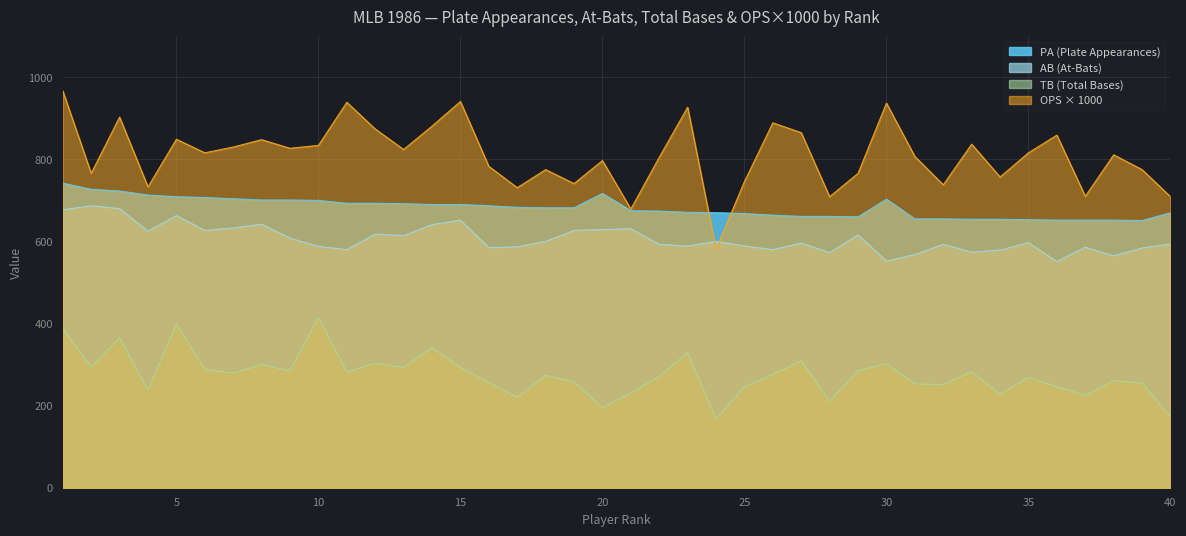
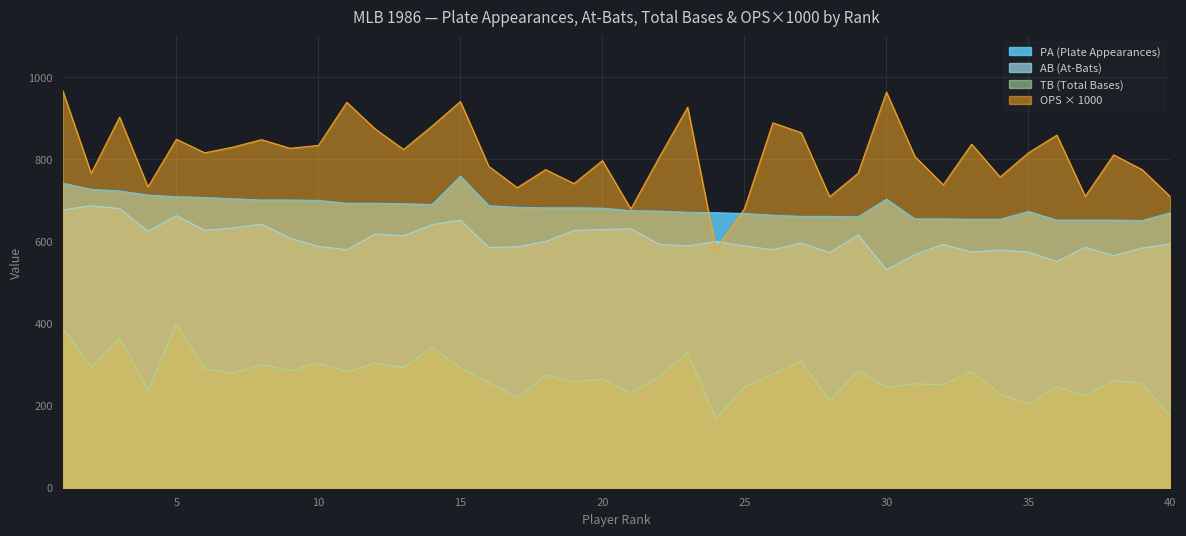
  {
    "PA (Plate Appearances)": {
      "5": 710,
      "10": 700,
-     "15": 690,
-     "20": 720,
+     "15": 760,
+     "20": 680,
      "25": 670,
      "30": 700,
-     "35": 650,
+     "35": 670,
      "40": 670
    },
    "AB (At-Bats)": {
      "5": 660,
      "10": 590,
      "15": 650,
      "20": 630,
      "25": 590,
-     "30": 550,
-     "35": 600,
+     "30": 530,
+     "35": 570,
      "40": 590
    },
    "TB (Total Bases)": {
      "5": 400,
-     "10": 420,
+     "10": 300,
      "15": 290,
-     "20": 200,
+     "20": 270,
      "25": 250,
-     "30": 300,
-     "35": 270,
+     "30": 250,
+     "35": 210,
      "40": 170
    },
    "OPS × 1000": {
      "5": 850,
      "10": 830,
      "15": 940,
      "20": 800,
-     "25": 750,
-     "30": 940,
+     "25": 680,
+     "30": 960,
      "35": 820,
      "40": 710
    }
  }
